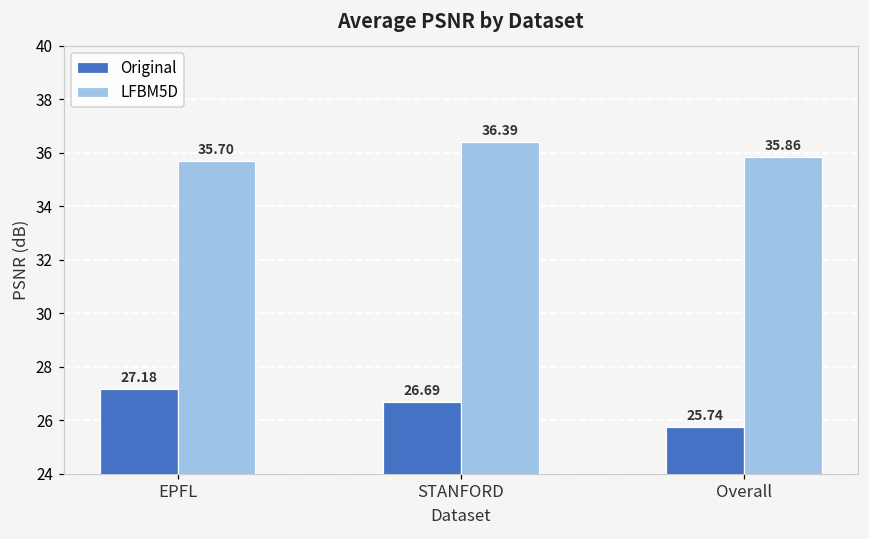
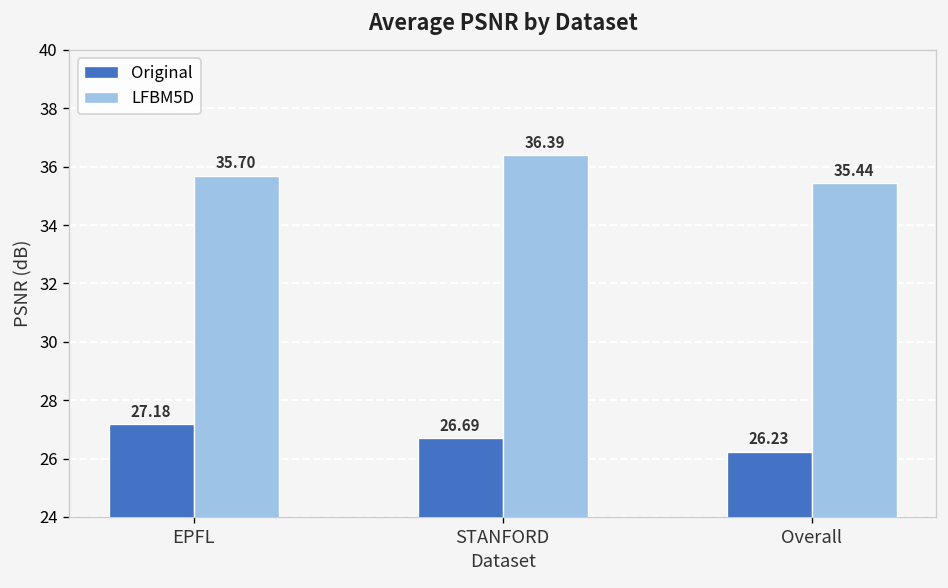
  {
    "Original": {
      "EPFL": 27.18,
      "STANFORD": 26.69,
-     "Overall": 25.74
+     "Overall": 26.23
    },
    "LFBM5D": {
      "EPFL": 35.70,
      "STANFORD": 36.39,
-     "Overall": 35.86
+     "Overall": 35.44
    }
  }
